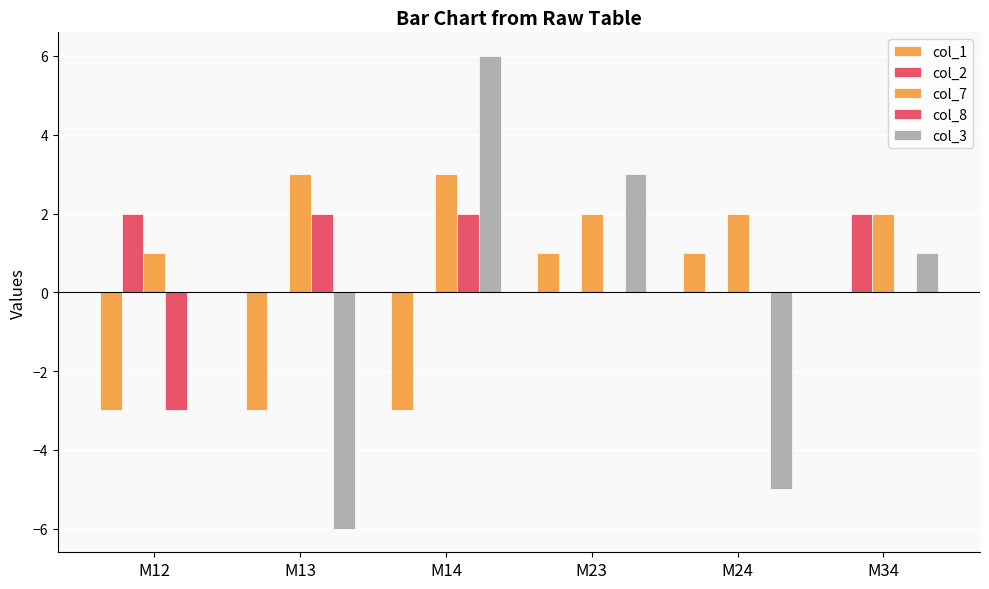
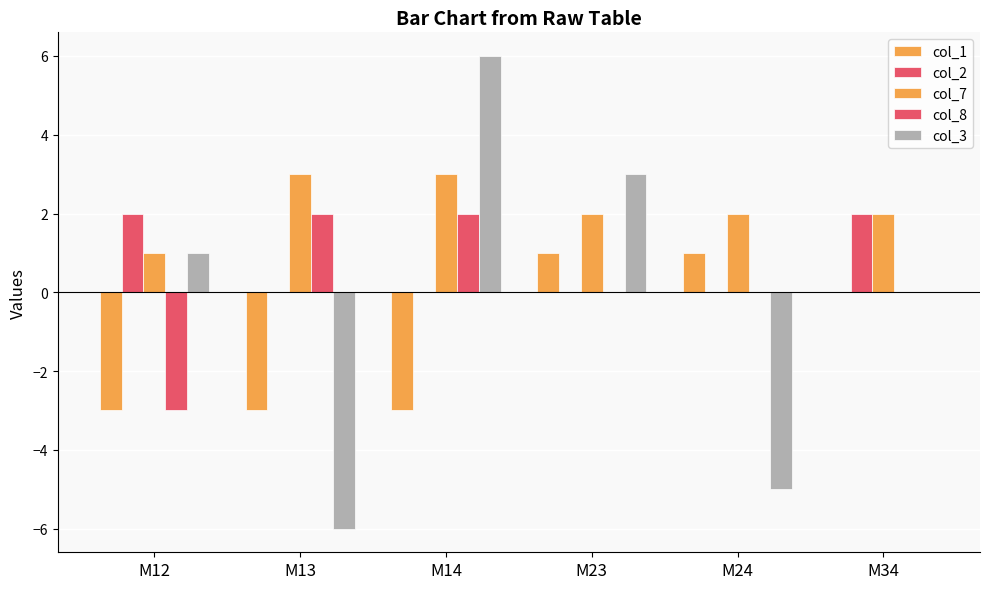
  {
    "col_3": {
-     "M12": 0,
+     "M12": 1,
      "M13": -6,
      "M14": 6,
      "M23": 3,
      "M24": -5,
-     "M34": 1
+     "M34": 0
    }
  }
